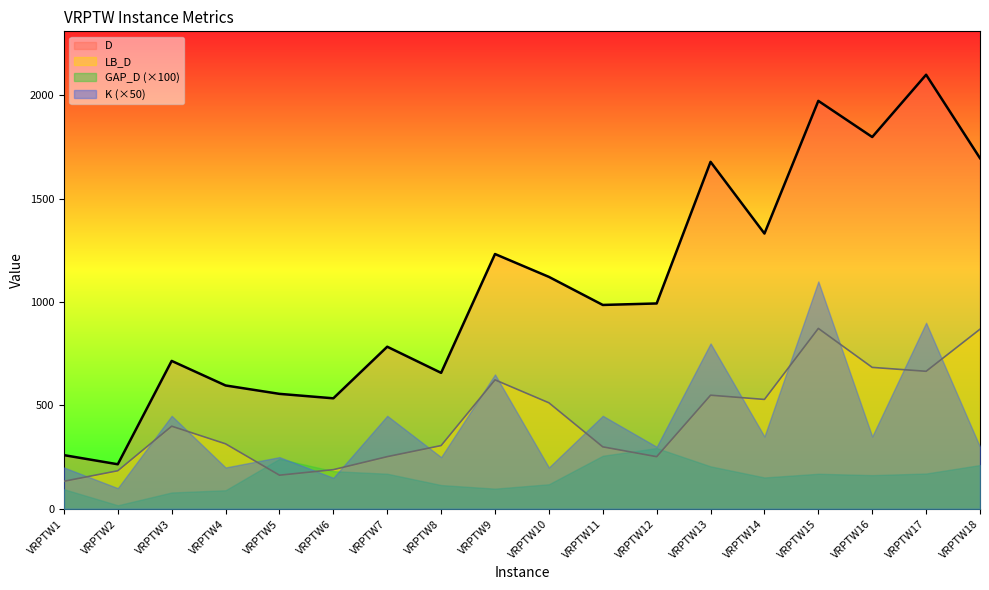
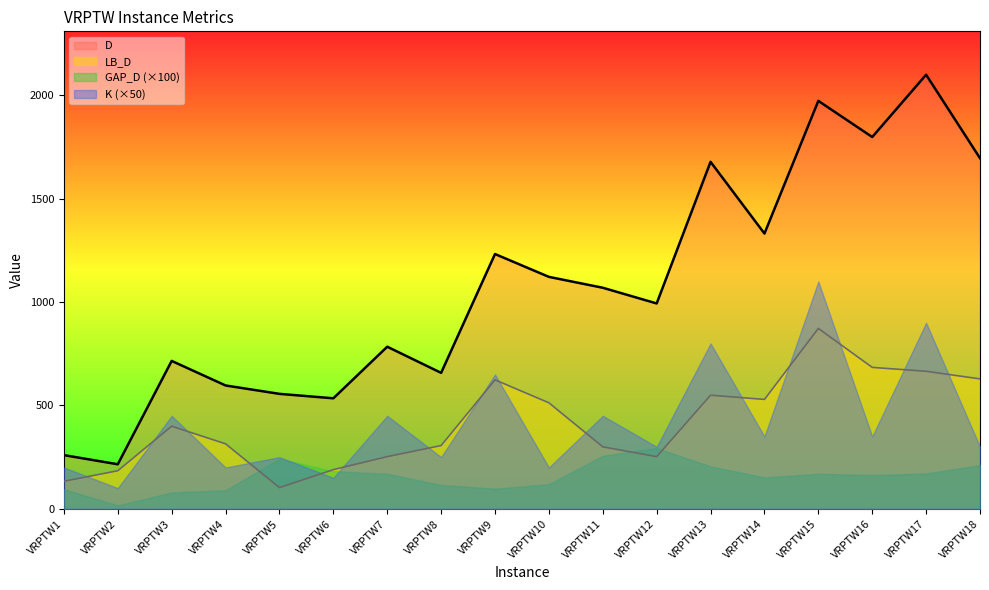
  {
    "D": {
      "VRPTW1": 260,
      "VRPTW2": 220,
      "VRPTW3": 720,
      "VRPTW4": 600,
      "VRPTW5": 560,
      "VRPTW6": 530,
      "VRPTW7": 780,
      "VRPTW8": 660,
      "VRPTW9": 1230,
      "VRPTW10": 1120,
-     "VRPTW11": 990,
+     "VRPTW11": 1070,
      "VRPTW12": 990,
      "VRPTW13": 1680,
      "VRPTW14": 1330,
      "VRPTW15": 1970,
      "VRPTW16": 1800,
      "VRPTW17": 2100,
      "VRPTW18": 1700
    },
    "LB_D": {
      "VRPTW1": 130,
      "VRPTW2": 180,
      "VRPTW3": 400,
      "VRPTW4": 310,
-     "VRPTW5": 160,
+     "VRPTW5": 100,
      "VRPTW7": 250,
      "VRPTW8": 310,
      "VRPTW9": 620,
      "VRPTW10": 510,
      "VRPTW11": 300,
      "VRPTW12": 250,
      "VRPTW13": 550,
      "VRPTW14": 530,
      "VRPTW15": 870,
      "VRPTW16": 680,
      "VRPTW17": 670,
-     "VRPTW18": 870
+     "VRPTW18": 630
    },
    "GAP_D (×100)": {
      "VRPTW1": 90,
      "VRPTW2": 20,
      "VRPTW3": 80,
      "VRPTW4": 90,
      "VRPTW7": 170,
      "VRPTW8": 110,
      "VRPTW9": 100,
      "VRPTW10": 120,
      "VRPTW11": 260,
      "VRPTW13": 210,
      "VRPTW14": 150,
      "VRPTW15": 170,
      "VRPTW16": 160,
      "VRPTW17": 170,
      "VRPTW18": 210
    },
    "K (×50)": {
      "VRPTW1": 200,
      "VRPTW2": 100,
      "VRPTW3": 450,
      "VRPTW4": 200,
      "VRPTW6": 150,
      "VRPTW7": 450,
      "VRPTW8": 250,
      "VRPTW9": 650,
      "VRPTW10": 200,
      "VRPTW11": 450,
      "VRPTW13": 800,
      "VRPTW14": 350,
      "VRPTW15": 1100,
      "VRPTW16": 350,
      "VRPTW17": 900,
      "VRPTW18": 300
    }
  }
